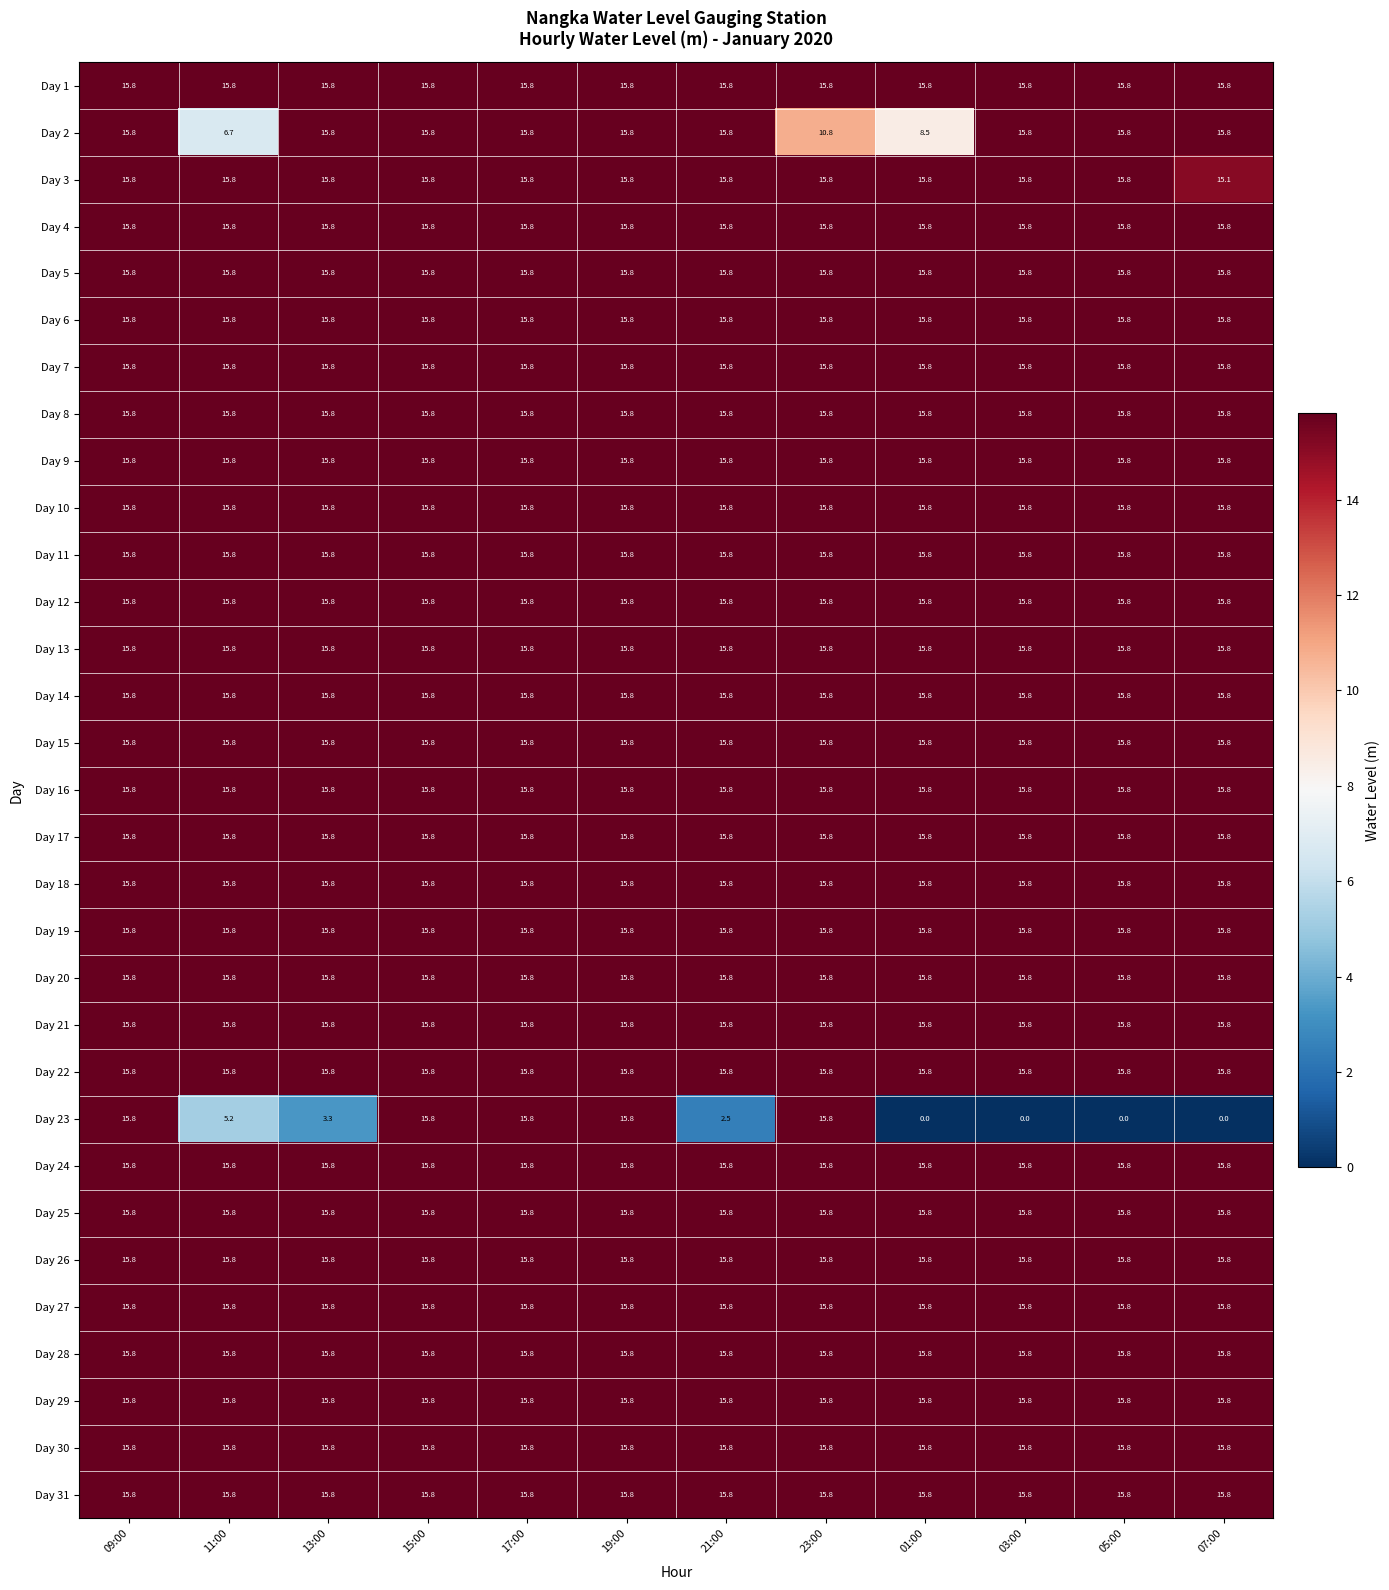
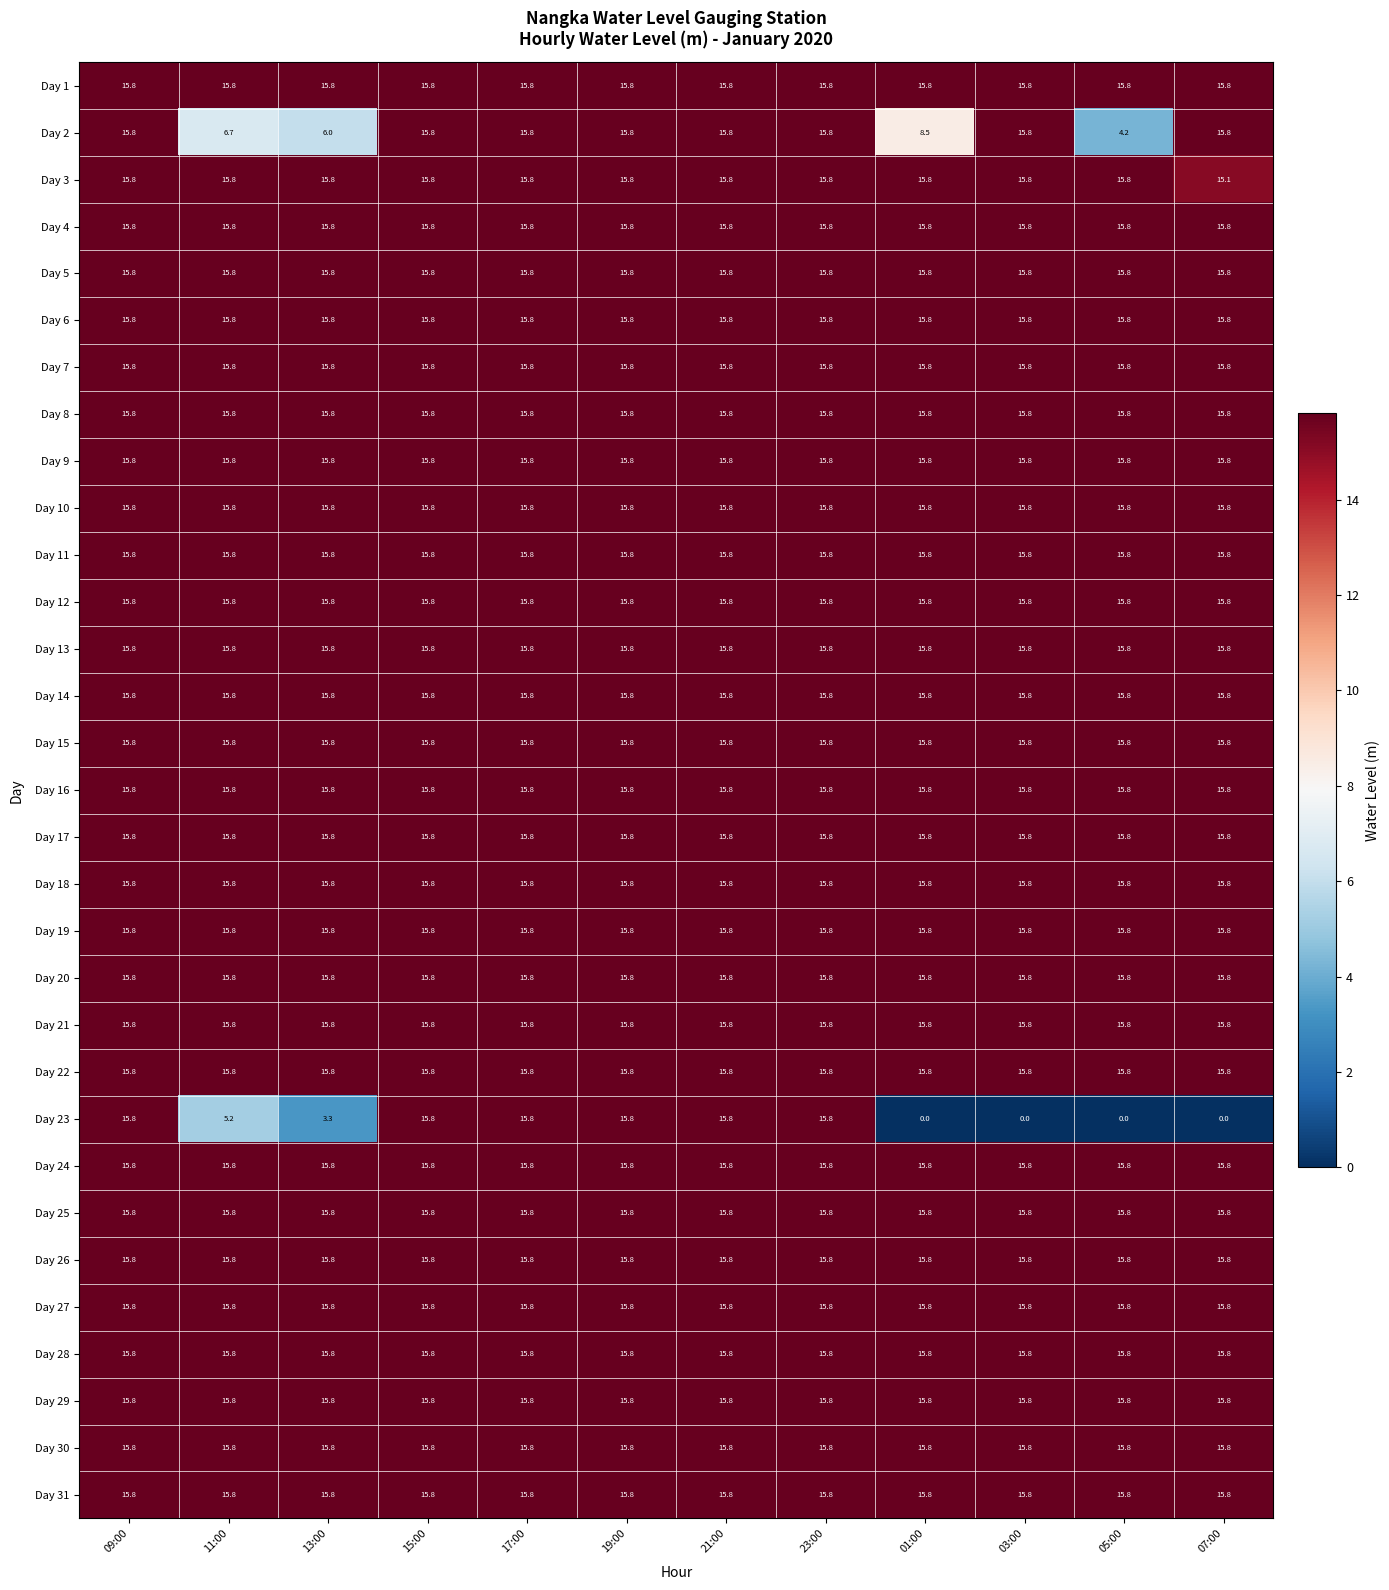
  {
    "Day 2": {
      "09:00": 15.8,
      "11:00": 6.7,
-     "13:00": 15.8,
+     "13:00": 6.0,
      "15:00": 15.8,
      "17:00": 15.8,
      "19:00": 15.8,
      "21:00": 15.8,
-     "23:00": 10.8,
+     "23:00": 15.8,
      "01:00": 8.5,
      "03:00": 15.8,
-     "05:00": 15.8,
+     "05:00": 4.2,
      "07:00": 15.8
    },
    "Day 23": {
      "09:00": 15.8,
      "11:00": 5.2,
      "13:00": 3.3,
      "15:00": 15.8,
      "17:00": 15.8,
      "19:00": 15.8,
-     "21:00": 2.5,
+     "21:00": 15.8,
      "23:00": 15.8,
      "01:00": 0.0,
      "03:00": 0.0,
      "05:00": 0.0,
      "07:00": 0.0
    }
  }
